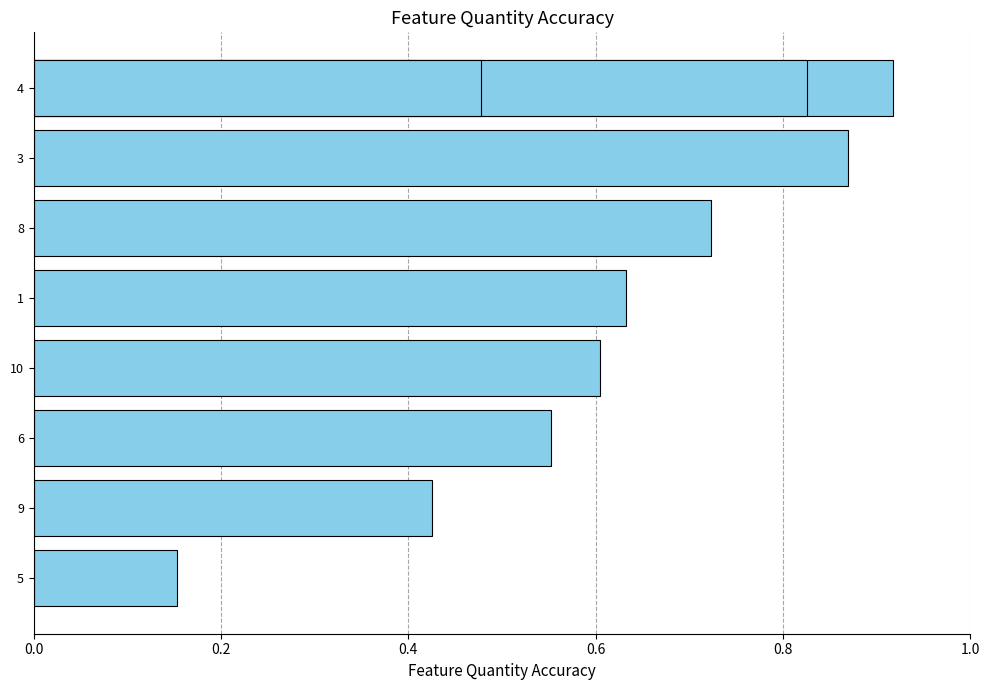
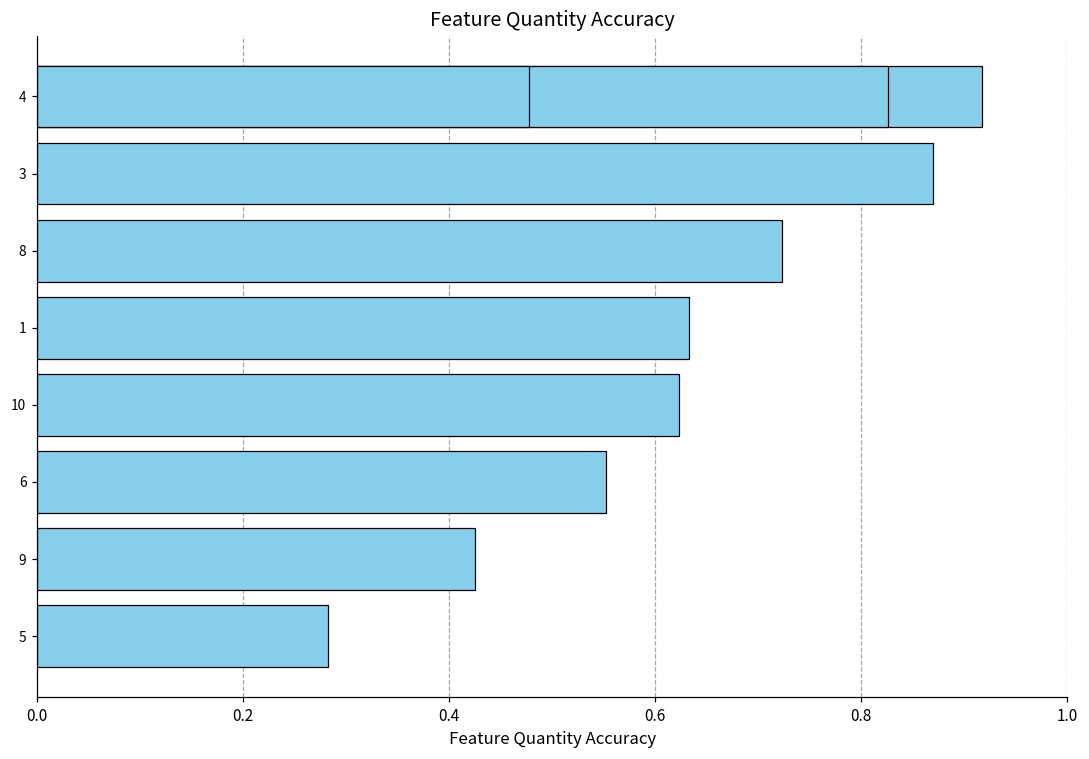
  {
    "3": 0.87,
    "8": 0.72,
    "1": 0.63,
-   "10": 0.60,
+   "10": 0.62,
    "6": 0.55,
    "9": 0.42,
-   "5": 0.15
+   "5": 0.28
  }
